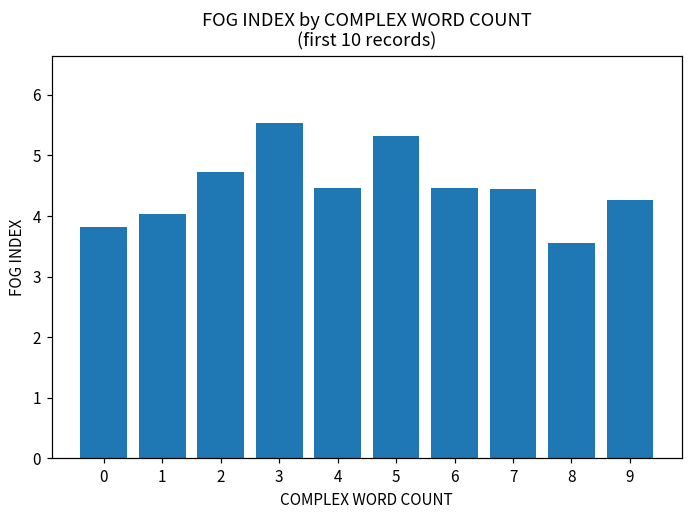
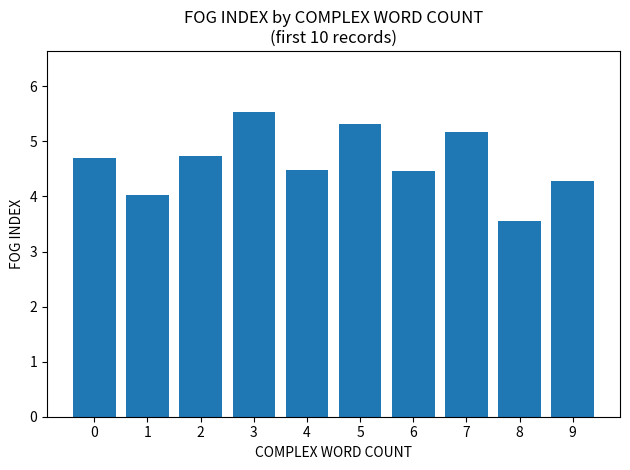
  {
-   "0": 3.8,
+   "0": 4.7,
    "1": 4.0,
    "2": 4.7,
    "3": 5.5,
    "4": 4.5,
    "5": 5.3,
    "6": 4.5,
-   "7": 4.4,
+   "7": 5.2,
    "8": 3.6,
    "9": 4.3
  }
